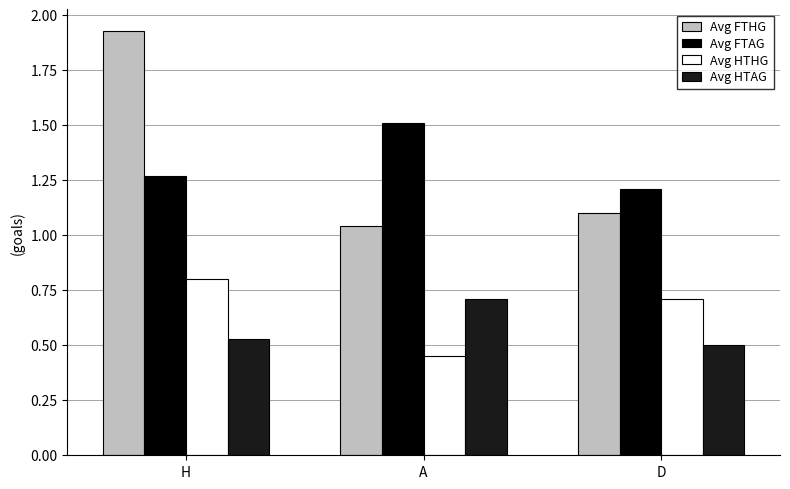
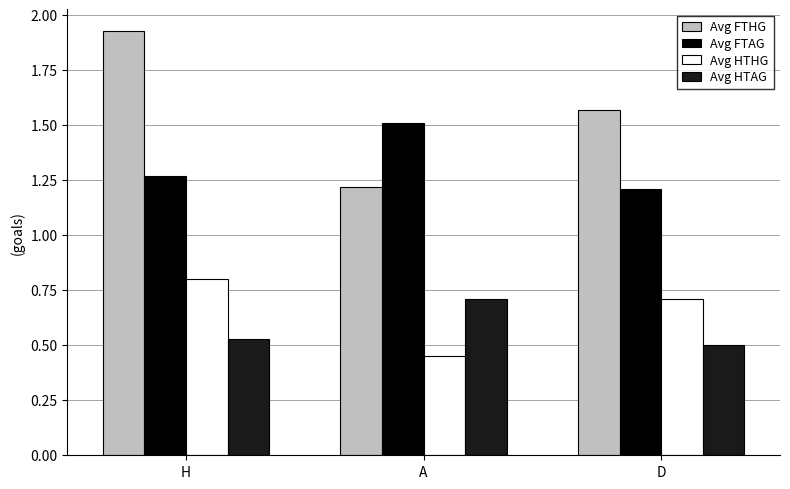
  {
    "Avg FTHG": {
      "H": 1.93,
-     "A": 1.04,
-     "D": 1.10
+     "A": 1.22,
+     "D": 1.57
    },
    "Avg HTHG": {
      "H": 0.80,
      "A": 0.45,
      "D": 0.71
    }
  }
